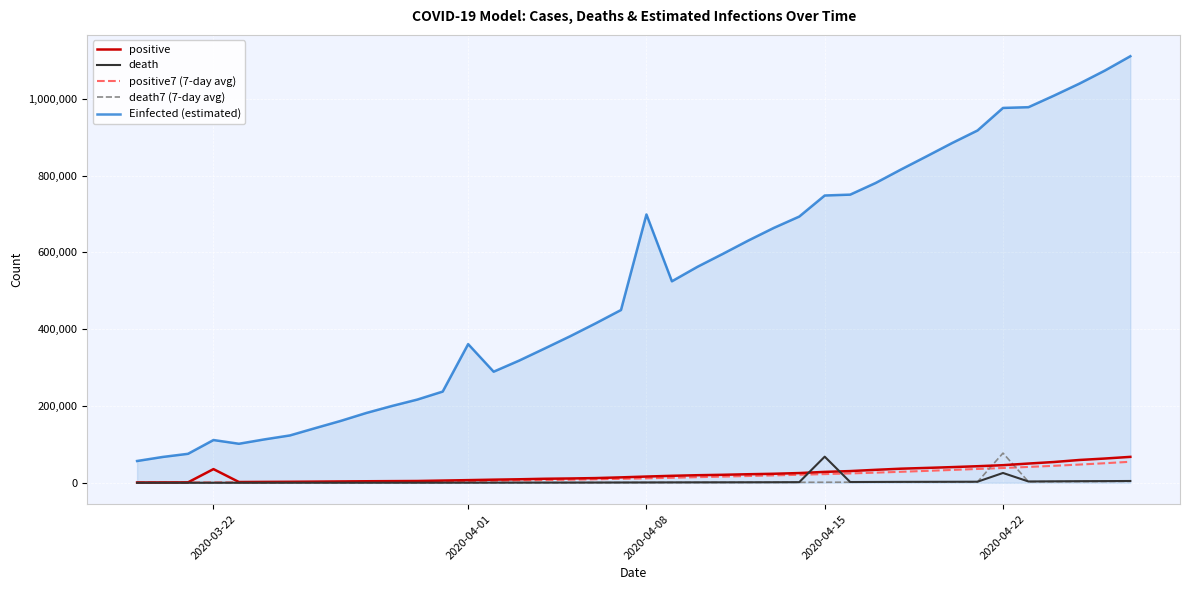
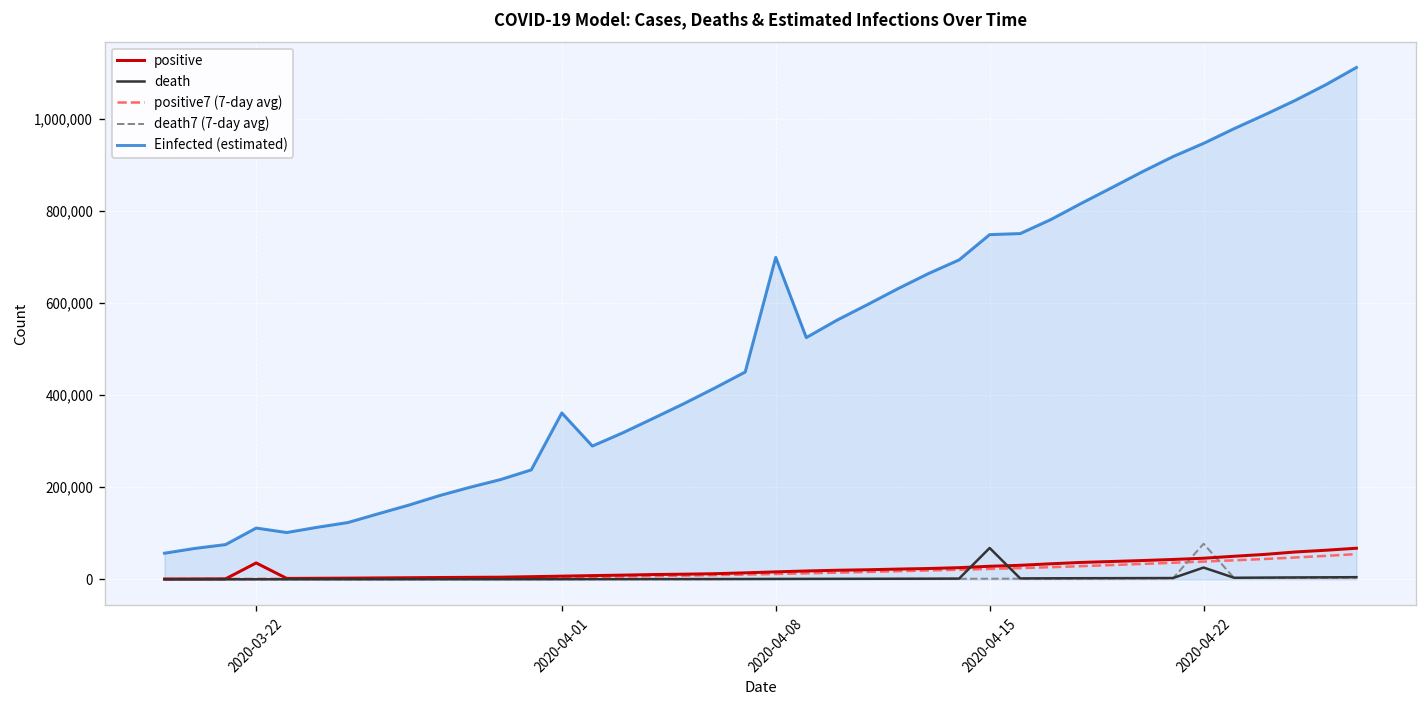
  {
    "positive": {
      "2020-03-22": "40,000",
      "2020-04-22": "50,000"
    },
    "death": {
      "2020-04-15": "70,000",
      "2020-04-22": "30,000"
    },
    "positive7 (7-day avg)": {
      "2020-04-22": "40,000"
    },
    "death7 (7-day avg)": {
      "2020-04-15": "0",
      "2020-04-22": "80,000"
    },
    "Einfected (estimated)": {
      "2020-03-22": "110,000",
      "2020-04-01": "360,000",
      "2020-04-08": "700,000",
      "2020-04-15": "750,000",
-     "2020-04-22": "980,000"
+     "2020-04-22": "950,000"
    }
  }
